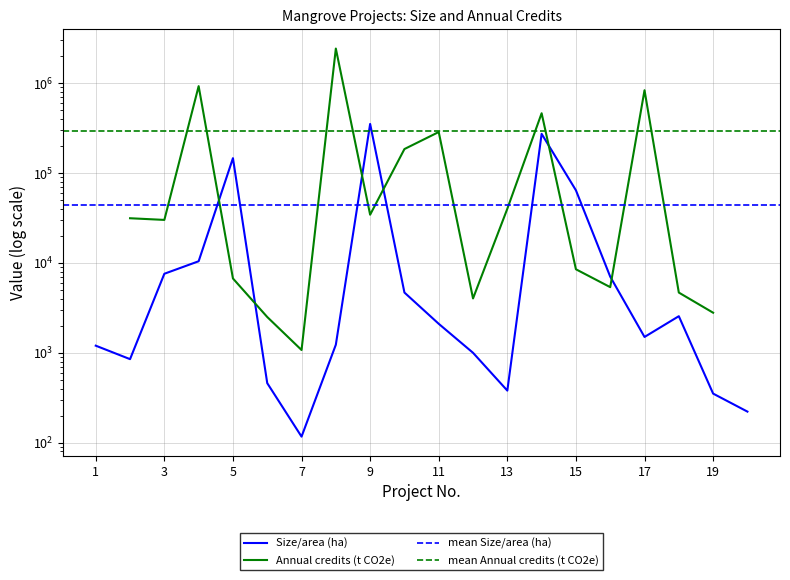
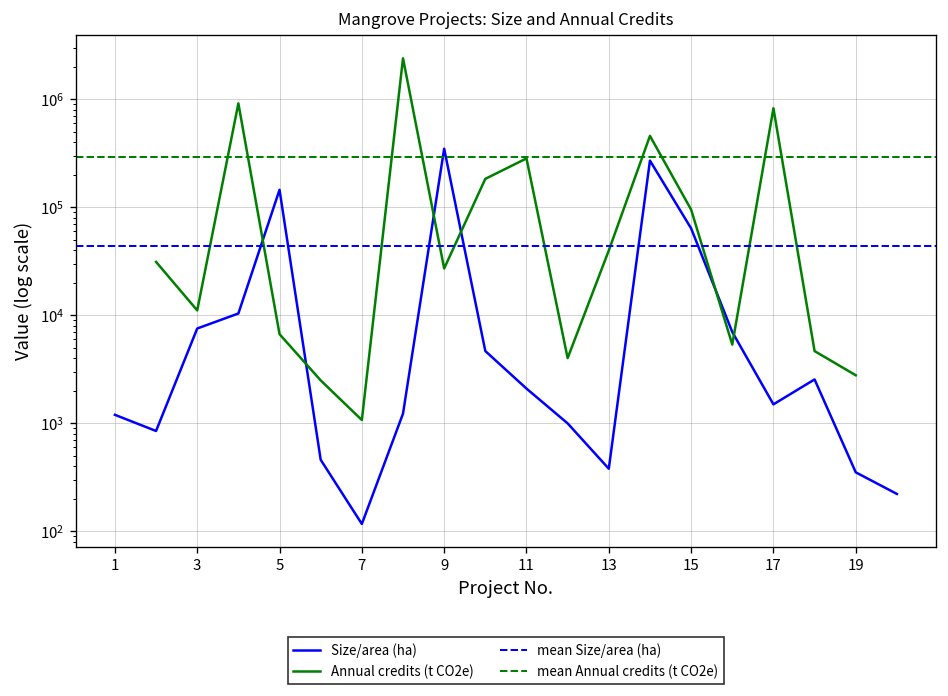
  {
    "Size/area (ha)": {
      "1": 1200,
      "3": 8000,
      "5": 150000,
      "7": 120,
      "9": 350000,
      "11": 2100,
      "13": 380,
      "15": 60000,
      "17": 1500,
      "19": 350
    },
    "Annual credits (t CO2e)": {
-     "3": 30000,
+     "3": 11000,
      "5": 7000,
      "7": 1100,
-     "9": 34000,
+     "9": 27000,
      "11": 280000,
      "13": 40000,
-     "15": 8000,
+     "15": 100000,
      "17": 800000,
      "19": 2800
    }
  }
